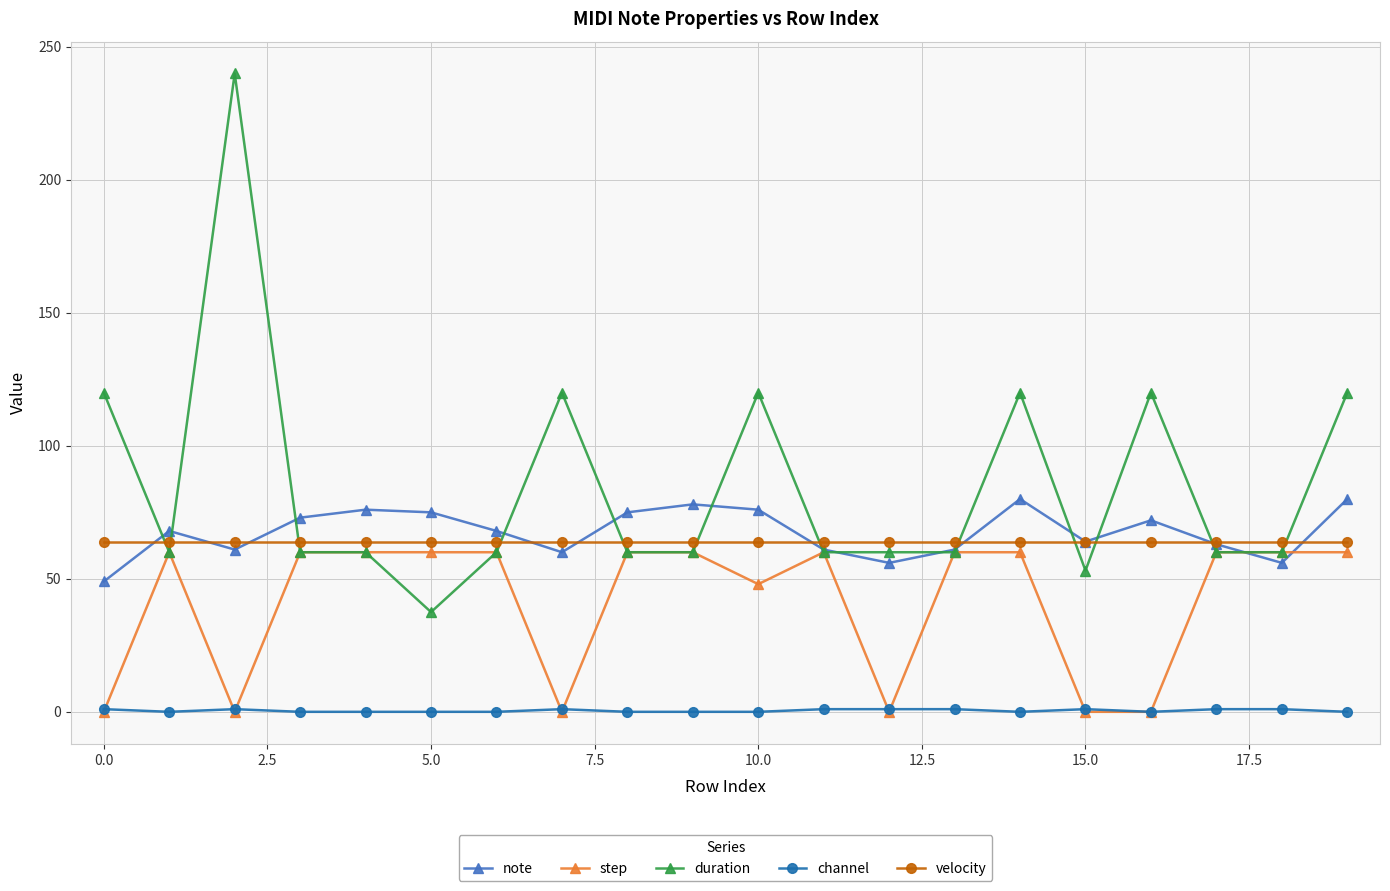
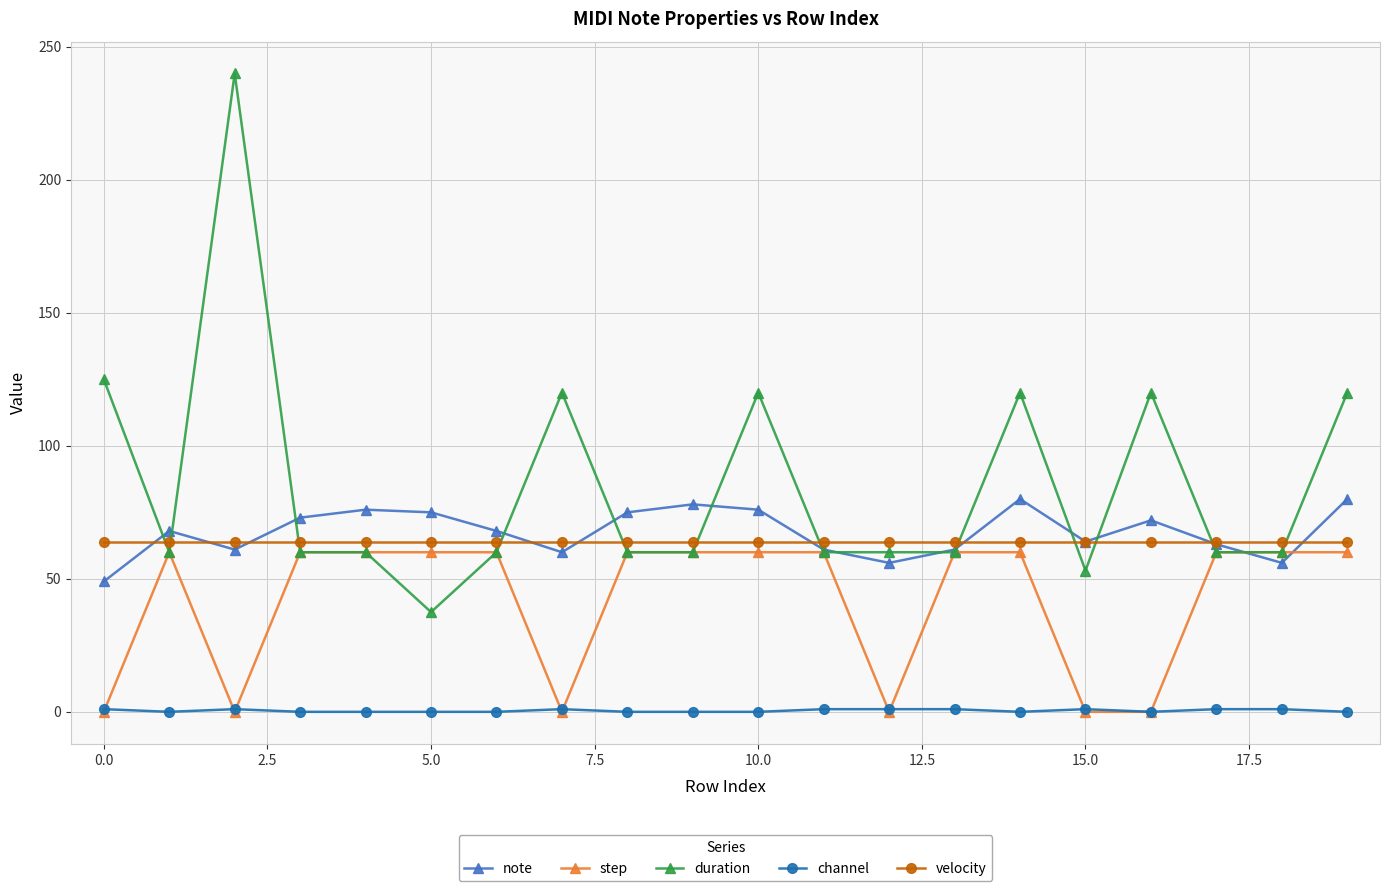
  {
    "step": {
      "0.0": 0,
      "5.0": 60,
-     "10.0": 48,
+     "10.0": 60,
      "15.0": 0
    },
    "duration": {
-     "0.0": 120,
+     "0.0": 125,
      "5.0": 38,
      "10.0": 120,
      "15.0": 53
    },
    "velocity": {
      "0.0": 64,
      "5.0": 64,
      "10.0": 64
    }
  }
